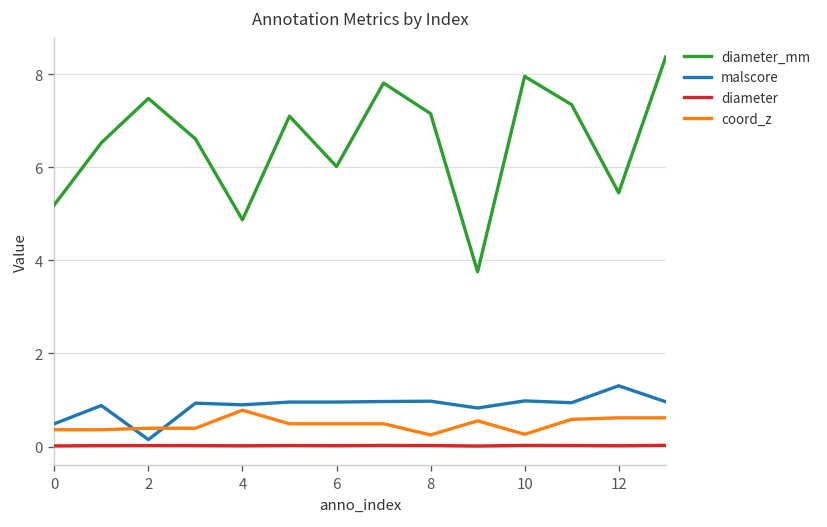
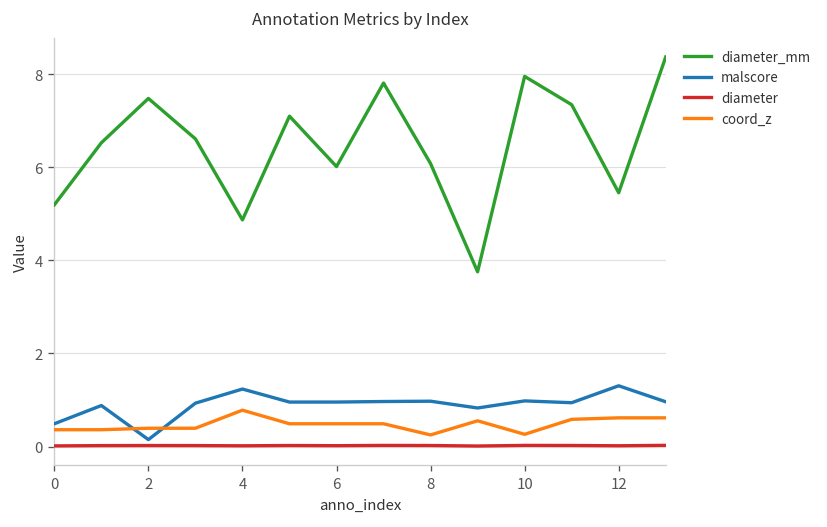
  {
    "diameter_mm": {
      "0": 5.2,
      "2": 7.5,
      "4": 4.9,
      "6": 6.0,
-     "8": 7.2,
+     "8": 6.1,
      "10": 8.0,
      "12": 5.5
    },
    "malscore": {
      "0": 0.5,
      "2": 0.1,
-     "4": 0.9,
+     "4": 1.2,
      "6": 1.0,
      "8": 1.0,
      "10": 1.0,
      "12": 1.3
    },
    "diameter": {
      "0": 0.0,
      "2": 0.0,
      "4": 0.0,
      "6": 0.0,
      "8": 0.0,
      "10": 0.0,
      "12": 0.0
    },
    "coord_z": {
      "0": 0.4,
      "2": 0.4,
      "4": 0.8,
      "6": 0.5,
      "8": 0.3,
      "10": 0.3,
      "12": 0.6
    }
  }
